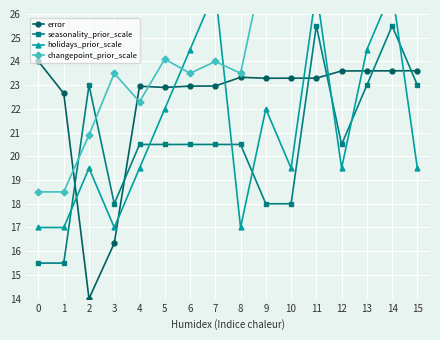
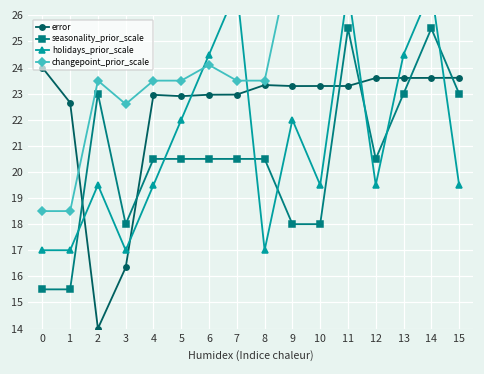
  {
    "changepoint_prior_scale": {
      "0": 18.5,
      "1": 18.5,
-     "2": 20.9,
-     "3": 23.5,
-     "4": 22.3,
-     "5": 24.1,
-     "6": 23.5,
-     "7": 24.0,
+     "2": 23.5,
+     "3": 22.6,
+     "4": 23.5,
+     "5": 23.5,
+     "6": 24.1,
+     "7": 23.5,
      "8": 23.5
    }
  }
